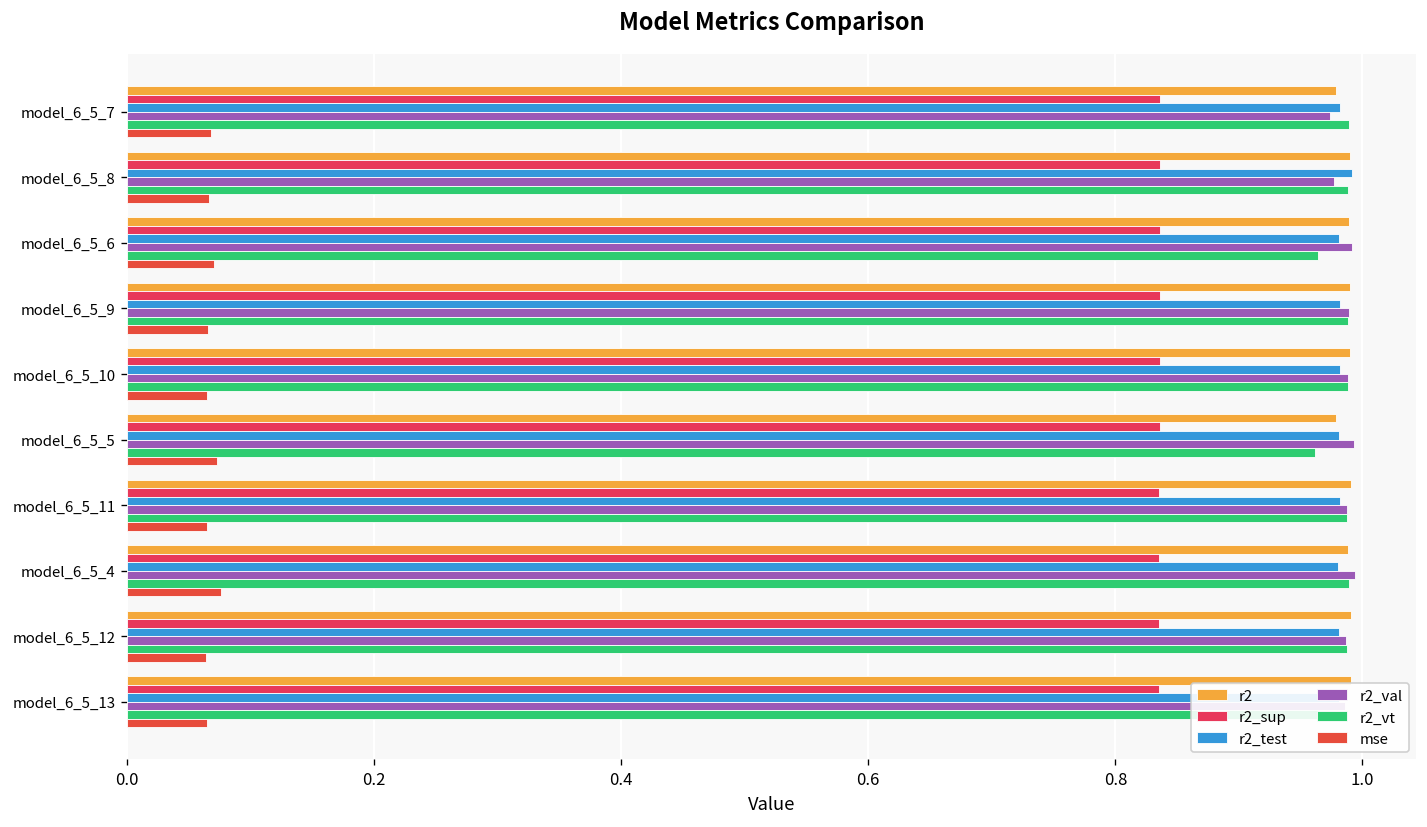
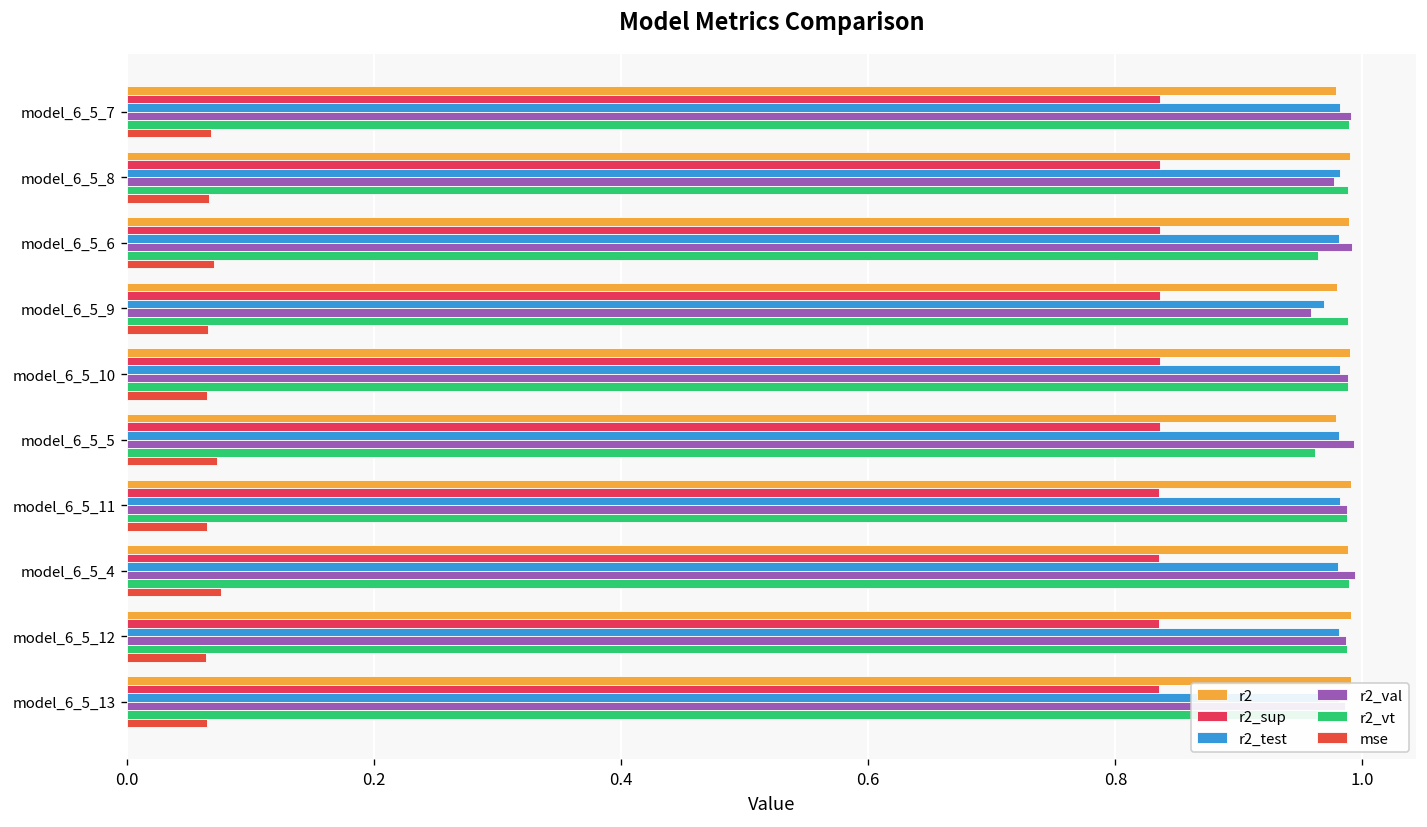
  {
    "r2": {
      "model_6_5_7": 0.979,
      "model_6_5_8": 0.990,
      "model_6_5_6": 0.989,
-     "model_6_5_9": 0.990,
+     "model_6_5_9": 0.979,
      "model_6_5_10": 0.990,
      "model_6_5_5": 0.979,
      "model_6_5_11": 0.990,
      "model_6_5_4": 0.989,
      "model_6_5_12": 0.990
    },
    "r2_test": {
      "model_6_5_7": 0.982,
-     "model_6_5_8": 0.991,
+     "model_6_5_8": 0.982,
      "model_6_5_6": 0.981,
-     "model_6_5_9": 0.982,
+     "model_6_5_9": 0.969,
      "model_6_5_10": 0.982,
      "model_6_5_5": 0.981,
      "model_6_5_11": 0.982,
      "model_6_5_4": 0.980,
      "model_6_5_12": 0.981
    },
    "r2_val": {
-     "model_6_5_7": 0.974,
+     "model_6_5_7": 0.991,
      "model_6_5_8": 0.977,
      "model_6_5_6": 0.992,
-     "model_6_5_9": 0.989,
+     "model_6_5_9": 0.958,
      "model_6_5_10": 0.988,
      "model_6_5_5": 0.993,
      "model_6_5_11": 0.987,
      "model_6_5_4": 0.994,
      "model_6_5_12": 0.987
    },
    "r2_vt": {
      "model_6_5_7": 0.989,
      "model_6_5_8": 0.989,
      "model_6_5_6": 0.964,
      "model_6_5_9": 0.988,
      "model_6_5_10": 0.988,
      "model_6_5_5": 0.961,
      "model_6_5_11": 0.988,
      "model_6_5_4": 0.989,
      "model_6_5_12": 0.987
    }
  }
